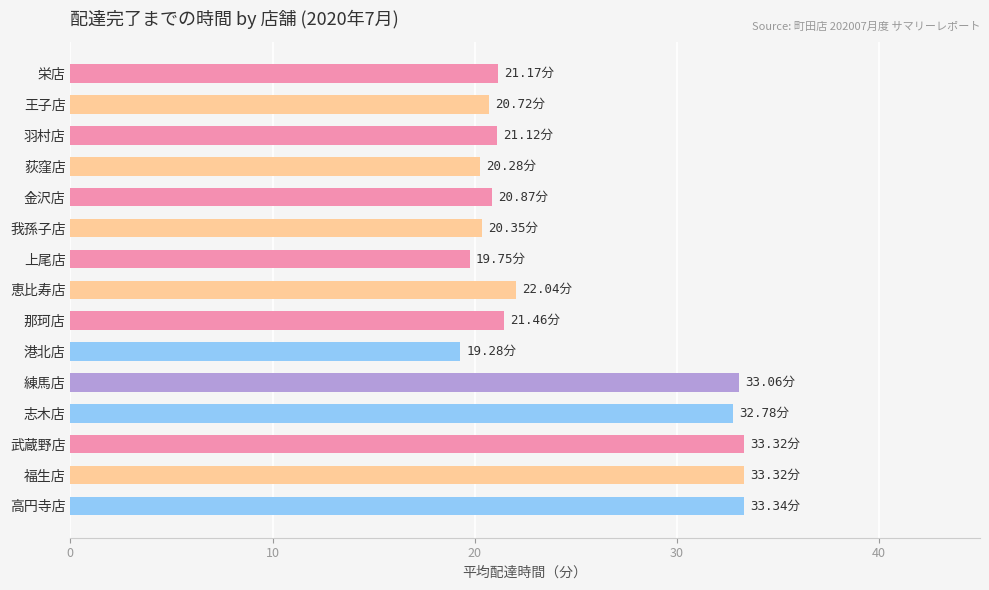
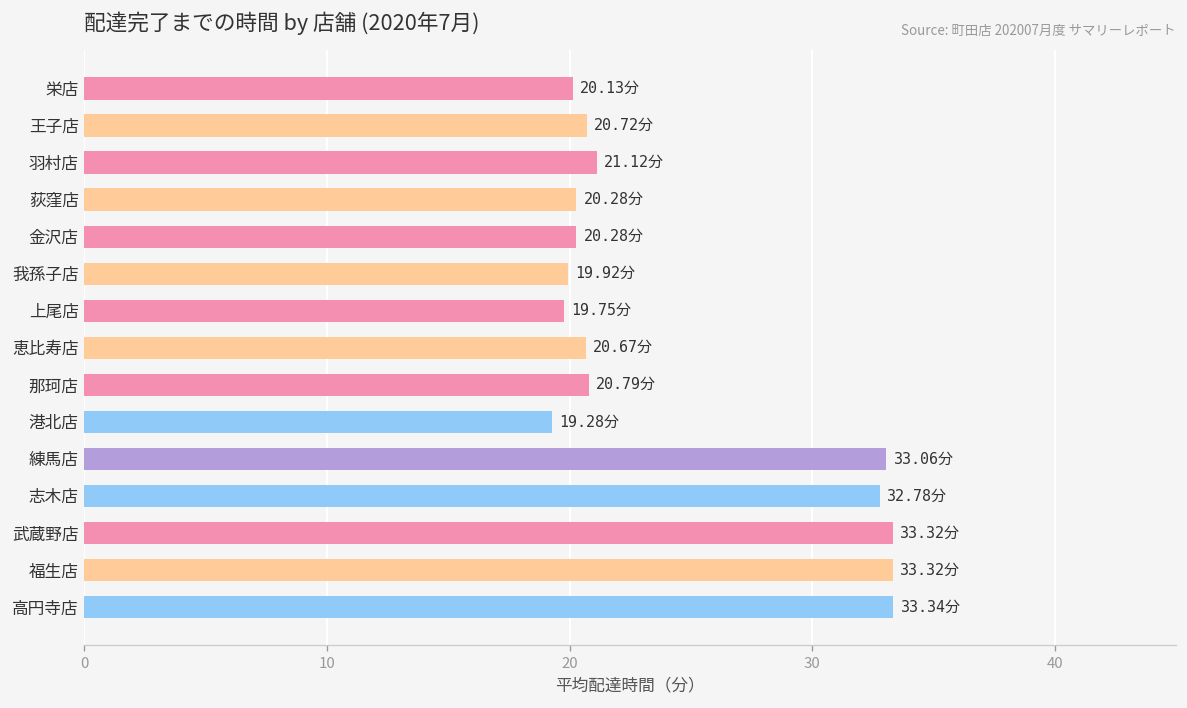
  {
-   "栄店": "21.17分",
+   "栄店": "20.13分",
    "王子店": "20.72分",
    "羽村店": "21.12分",
    "荻窪店": "20.28分",
-   "金沢店": "20.87分",
-   "我孫子店": "20.35分",
+   "金沢店": "20.28分",
+   "我孫子店": "19.92分",
    "上尾店": "19.75分",
-   "恵比寿店": "22.04分",
-   "那珂店": "21.46分",
+   "恵比寿店": "20.67分",
+   "那珂店": "20.79分",
    "港北店": "19.28分",
    "練馬店": "33.06分",
    "志木店": "32.78分",
    "武蔵野店": "33.32分",
    "福生店": "33.32分",
    "高円寺店": "33.34分"
  }
